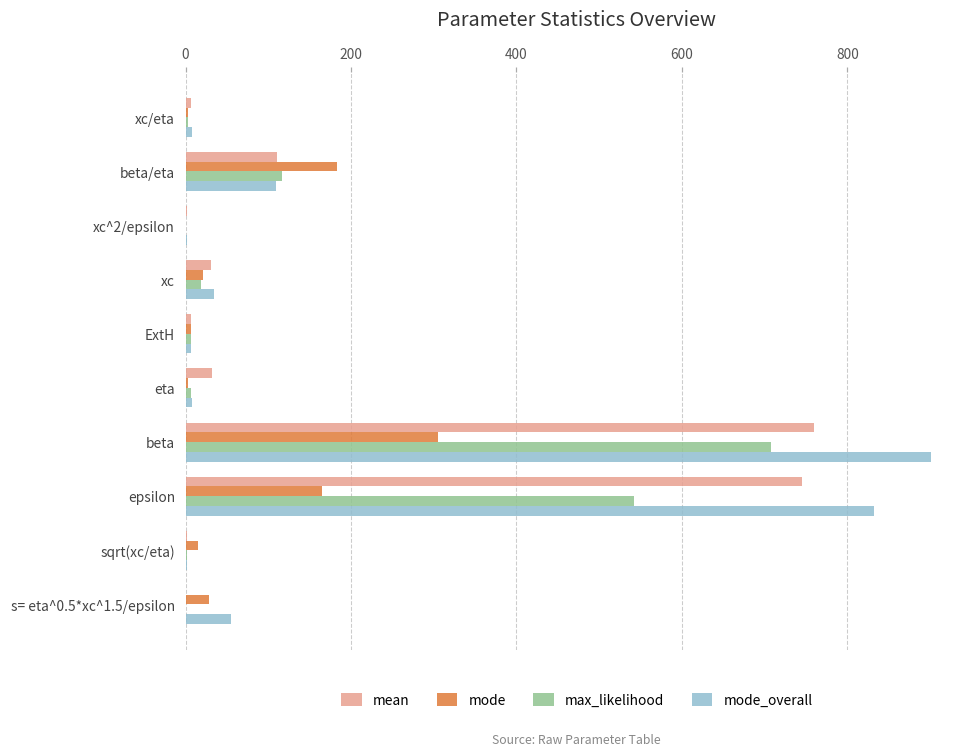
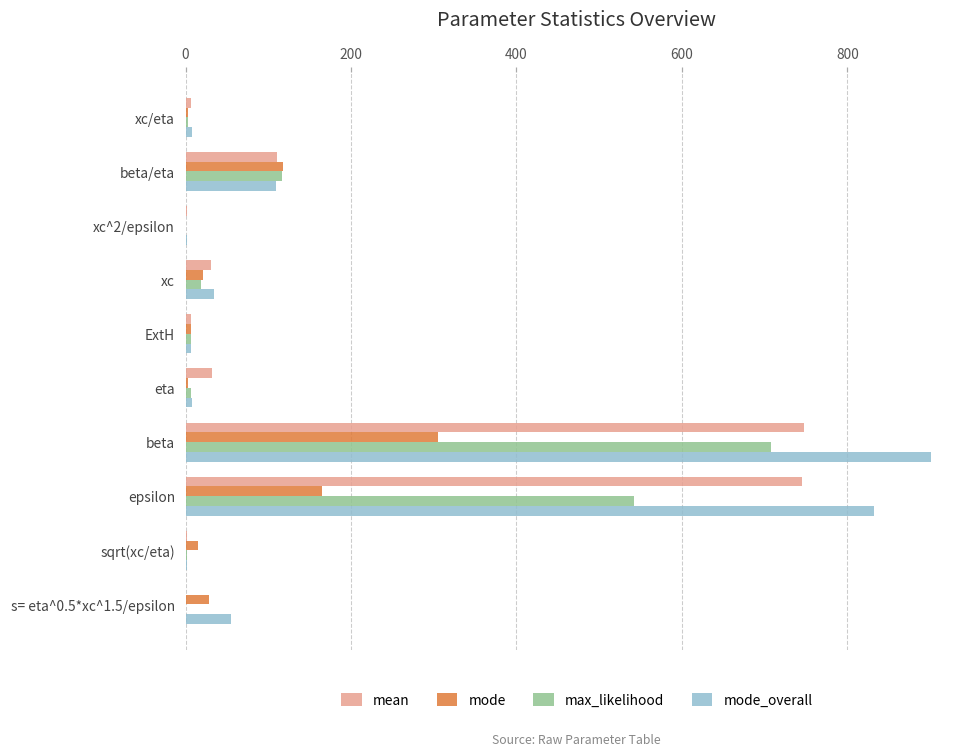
  {
    "mean": {
      "xc/eta": 10,
      "beta/eta": 110,
      "xc": 30,
      "ExtH": 10,
      "eta": 30,
-     "beta": 760,
+     "beta": 750,
      "epsilon": 750
    },
    "mode": {
-     "beta/eta": 180,
+     "beta/eta": 120,
      "xc": 20,
      "ExtH": 10,
      "beta": 300,
      "epsilon": 160,
      "sqrt(xc/eta)": 10,
      "s= eta^0.5*xc^1.5/epsilon": 30
    },
    "max_likelihood": {
      "beta/eta": 120,
      "xc": 20,
      "ExtH": 10,
      "eta": 10,
      "beta": 710,
      "epsilon": 540
    },
    "mode_overall": {
      "xc/eta": 10,
      "beta/eta": 110,
      "xc": 30,
      "ExtH": 10,
      "eta": 10,
      "beta": 900,
      "epsilon": 830,
      "s= eta^0.5*xc^1.5/epsilon": 50
    }
  }
